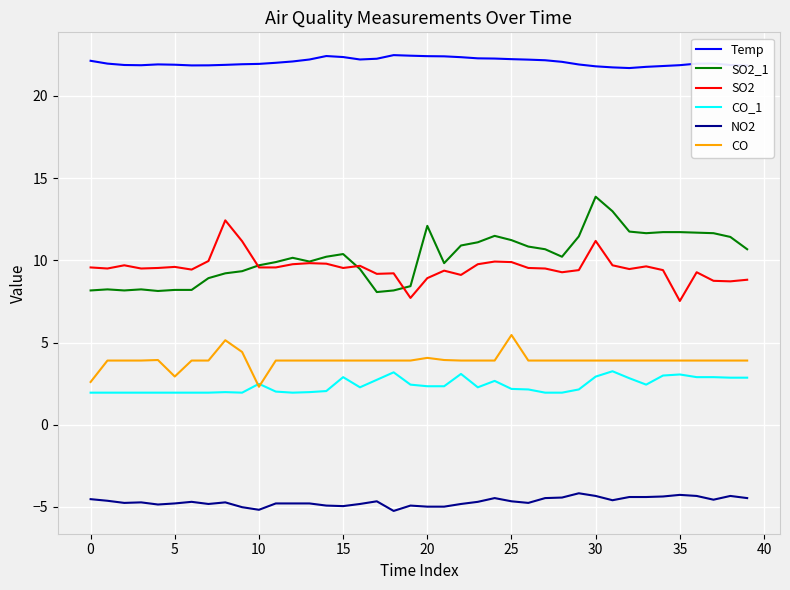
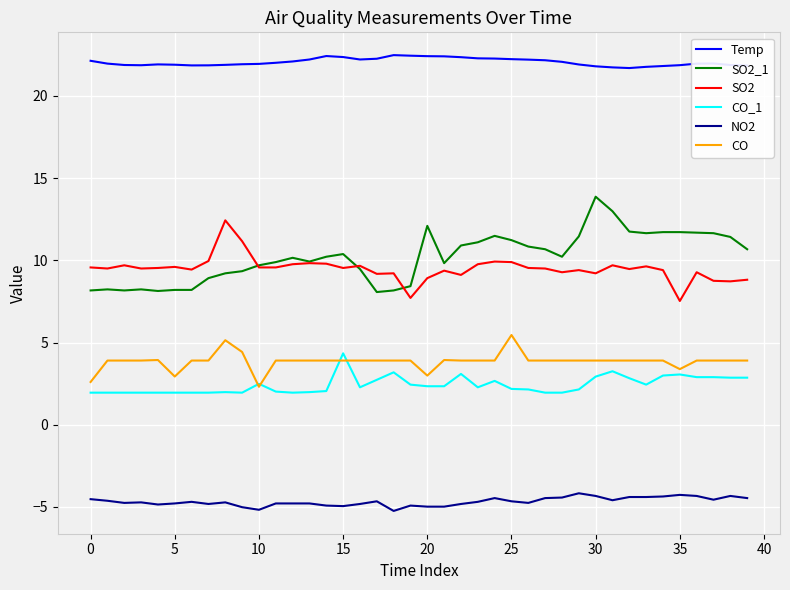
  {
    "Temp": {
      "0": 22.1,
      "5": 21.9,
      "10": 22.0,
      "15": 22.4,
      "20": 22.4,
      "25": 22.2,
      "30": 21.8,
      "35": 21.9
    },
    "SO2_1": {
      "0": 8.2,
      "5": 8.2,
      "15": 10.4,
      "20": 12.1,
      "25": 11.2,
      "30": 13.9,
      "35": 11.7
    },
    "SO2": {
      "0": 9.6,
      "5": 9.6,
      "15": 9.5,
      "20": 8.9,
      "25": 9.9,
-     "30": 11.2,
+     "30": 9.2,
      "35": 7.5
    },
    "CO_1": {
      "0": 2.0,
      "5": 2.0,
      "10": 2.5,
-     "15": 2.9,
+     "15": 4.3,
      "20": 2.3,
      "25": 2.2,
      "30": 2.9,
      "35": 3.1
    },
    "NO2": {
      "0": -4.5,
      "5": -4.8,
      "10": -5.2,
      "15": -4.9,
      "20": -5.0,
      "25": -4.7,
      "30": -4.3,
      "35": -4.3
    },
    "CO": {
      "0": 2.6,
      "5": 2.9,
      "10": 2.3,
      "15": 3.9,
-     "20": 4.1,
+     "20": 3.0,
      "25": 5.5,
      "30": 3.9,
-     "35": 3.9
+     "35": 3.4
    }
  }
